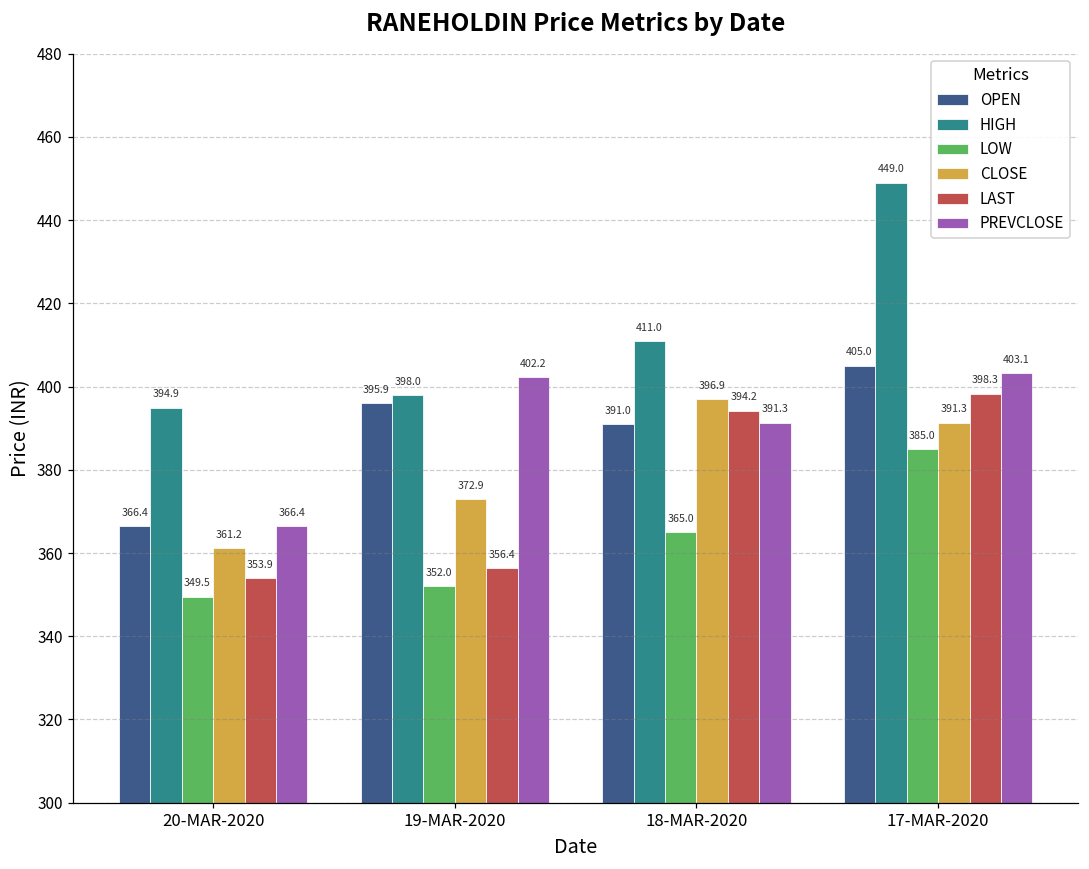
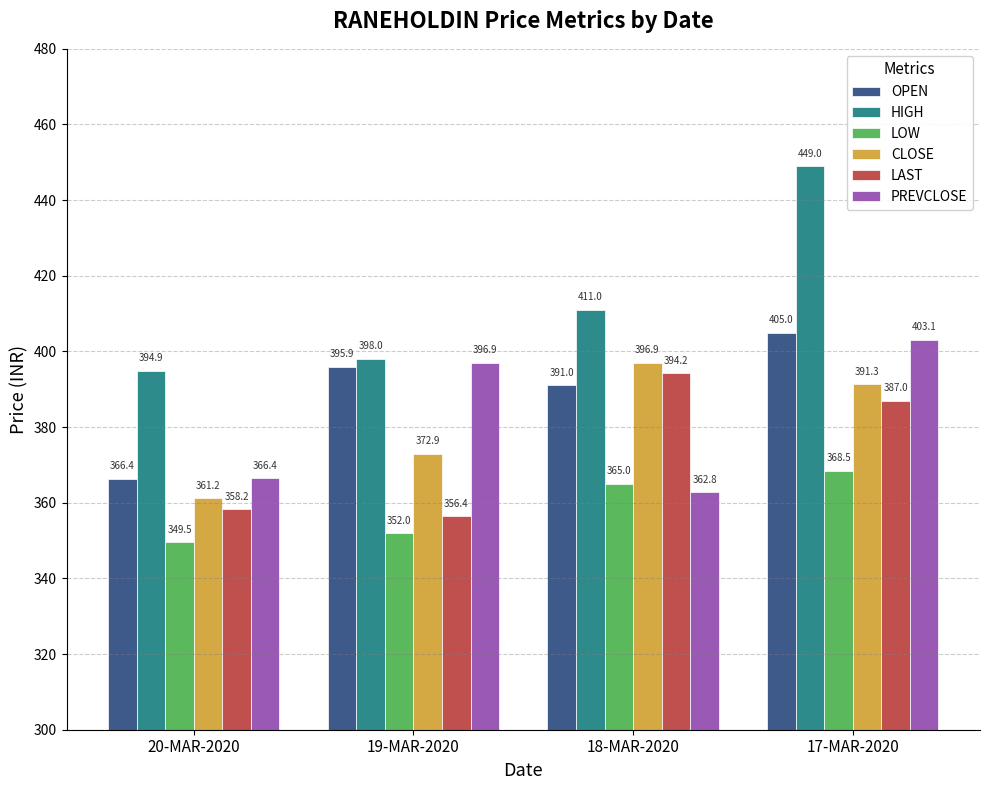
  {
    "LOW": {
      "20-MAR-2020": 349.5,
      "19-MAR-2020": 352.0,
      "18-MAR-2020": 365.0,
-     "17-MAR-2020": 385.0
+     "17-MAR-2020": 368.5
    },
    "CLOSE": {
      "20-MAR-2020": 361.2,
      "19-MAR-2020": 372.9,
      "18-MAR-2020": 396.9,
      "17-MAR-2020": 391.3
    },
    "LAST": {
-     "20-MAR-2020": 353.9,
+     "20-MAR-2020": 358.2,
      "19-MAR-2020": 356.4,
      "18-MAR-2020": 394.2,
-     "17-MAR-2020": 398.3
+     "17-MAR-2020": 387.0
    },
    "PREVCLOSE": {
      "20-MAR-2020": 366.4,
-     "19-MAR-2020": 402.2,
-     "18-MAR-2020": 391.3,
+     "19-MAR-2020": 396.9,
+     "18-MAR-2020": 362.8,
      "17-MAR-2020": 403.1
    }
  }
